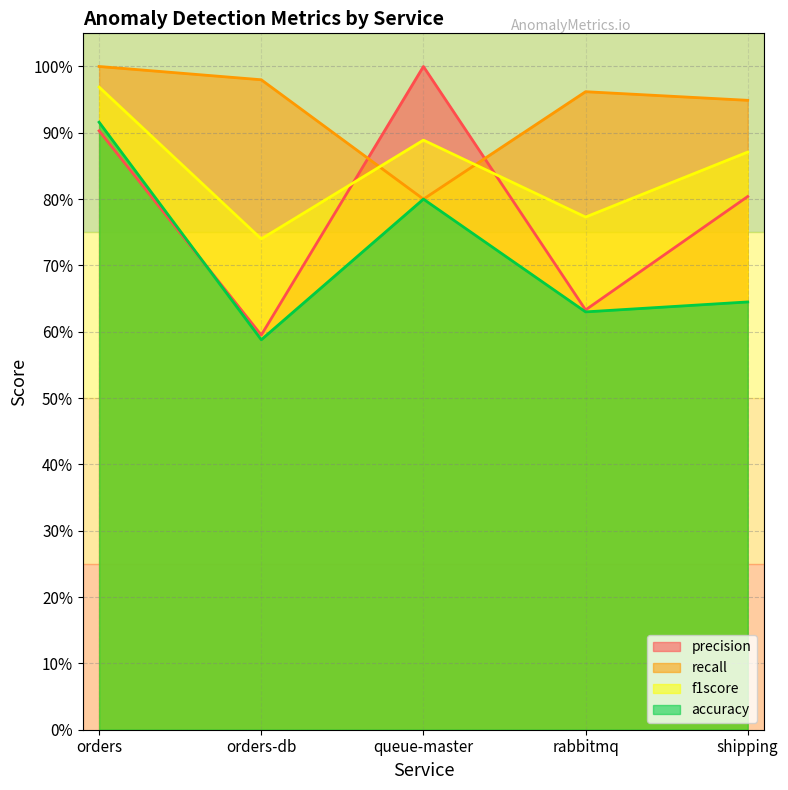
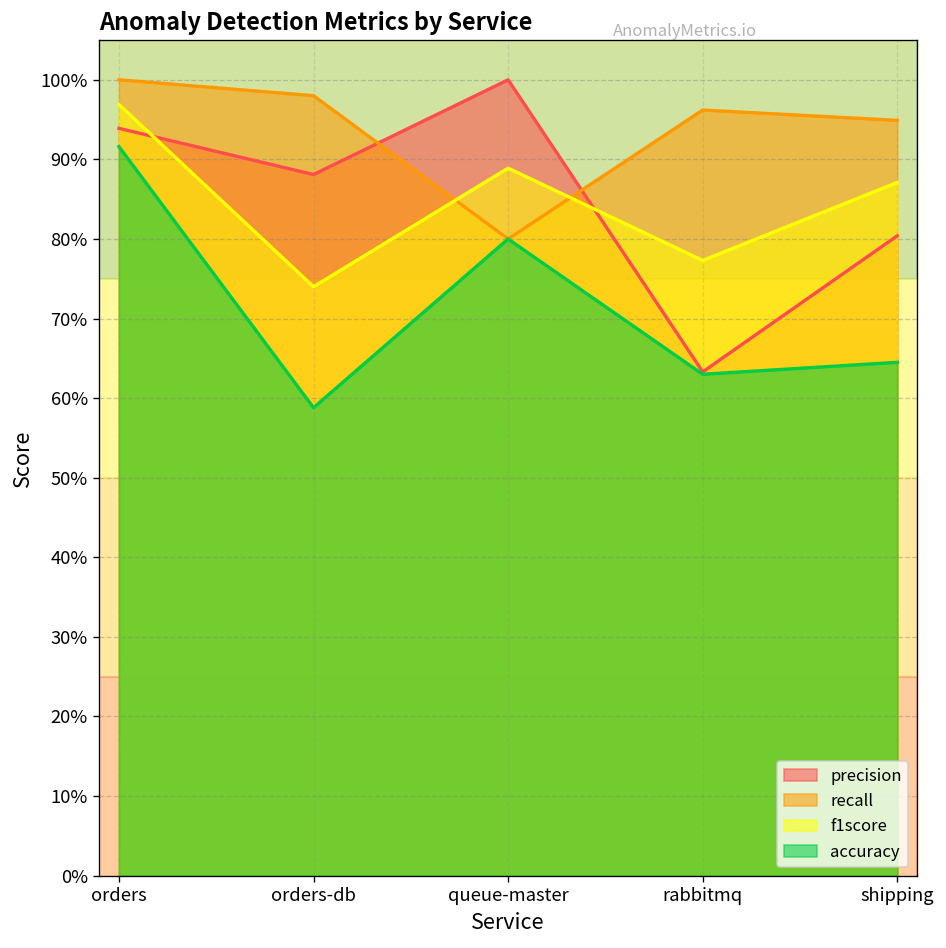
  {
    "precision": {
-     "orders": "90%",
-     "orders-db": "60%",
+     "orders": "94%",
+     "orders-db": "88%",
      "queue-master": "100%",
      "shipping": "80%"
    },
    "recall": {
      "orders": "100%",
      "orders-db": "98%",
      "rabbitmq": "96%",
      "shipping": "95%"
    },
    "f1score": {
      "orders": "97%",
      "orders-db": "74%",
      "queue-master": "89%",
      "rabbitmq": "77%",
      "shipping": "87%"
    },
    "accuracy": {
      "orders": "92%",
      "orders-db": "59%",
      "shipping": "65%"
    }
  }
